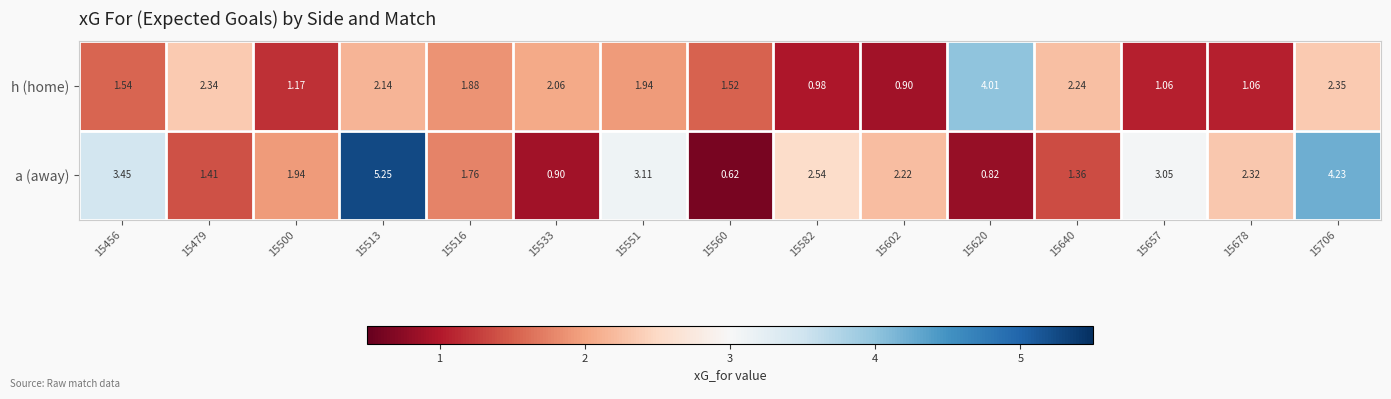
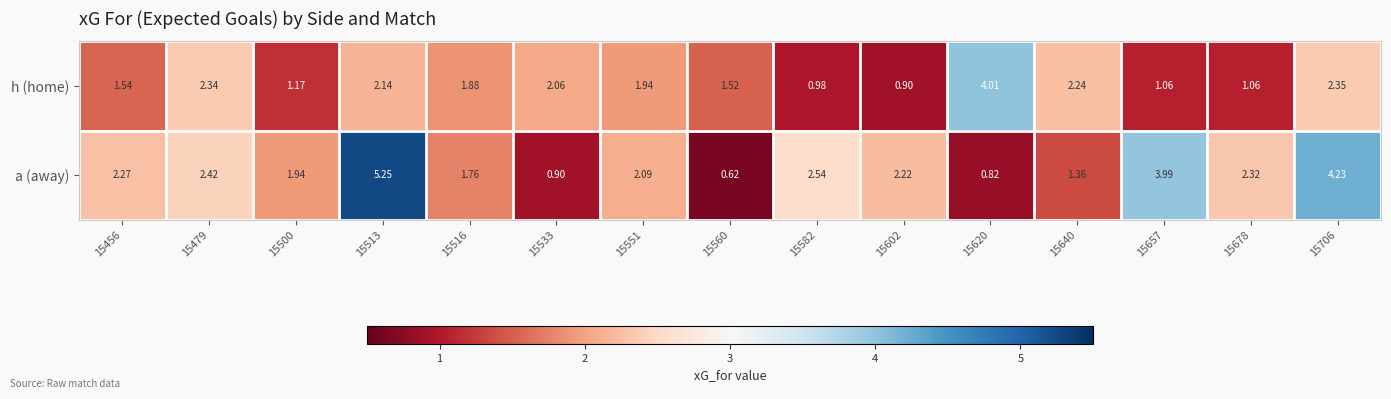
  {
    "h (home)": {
      "15456": 1.54,
      "15479": 2.34,
      "15500": 1.17,
      "15513": 2.14,
      "15516": 1.88,
      "15533": 2.06,
      "15551": 1.94,
      "15560": 1.52,
      "15582": 0.98,
      "15602": 0.90,
      "15620": 4.01,
      "15640": 2.24,
      "15657": 1.06,
      "15678": 1.06,
      "15706": 2.35
    },
    "a (away)": {
-     "15456": 3.45,
-     "15479": 1.41,
+     "15456": 2.27,
+     "15479": 2.42,
      "15500": 1.94,
      "15513": 5.25,
      "15516": 1.76,
      "15533": 0.90,
-     "15551": 3.11,
+     "15551": 2.09,
      "15560": 0.62,
      "15582": 2.54,
      "15602": 2.22,
      "15620": 0.82,
      "15640": 1.36,
-     "15657": 3.05,
+     "15657": 3.99,
      "15678": 2.32,
      "15706": 4.23
    }
  }
